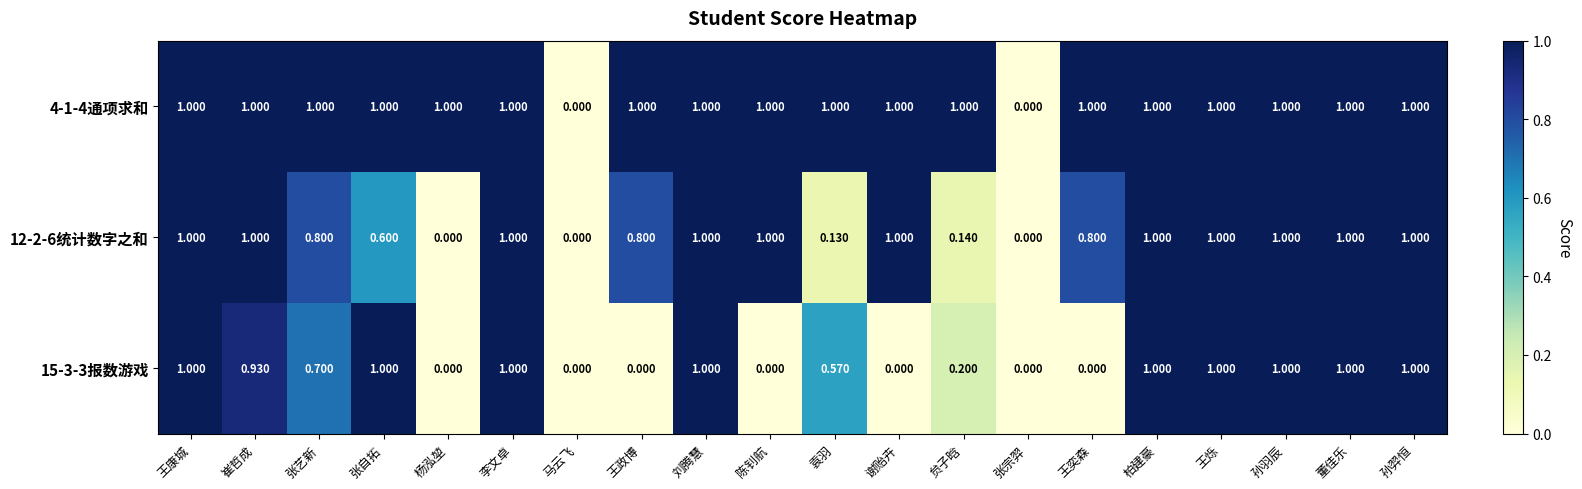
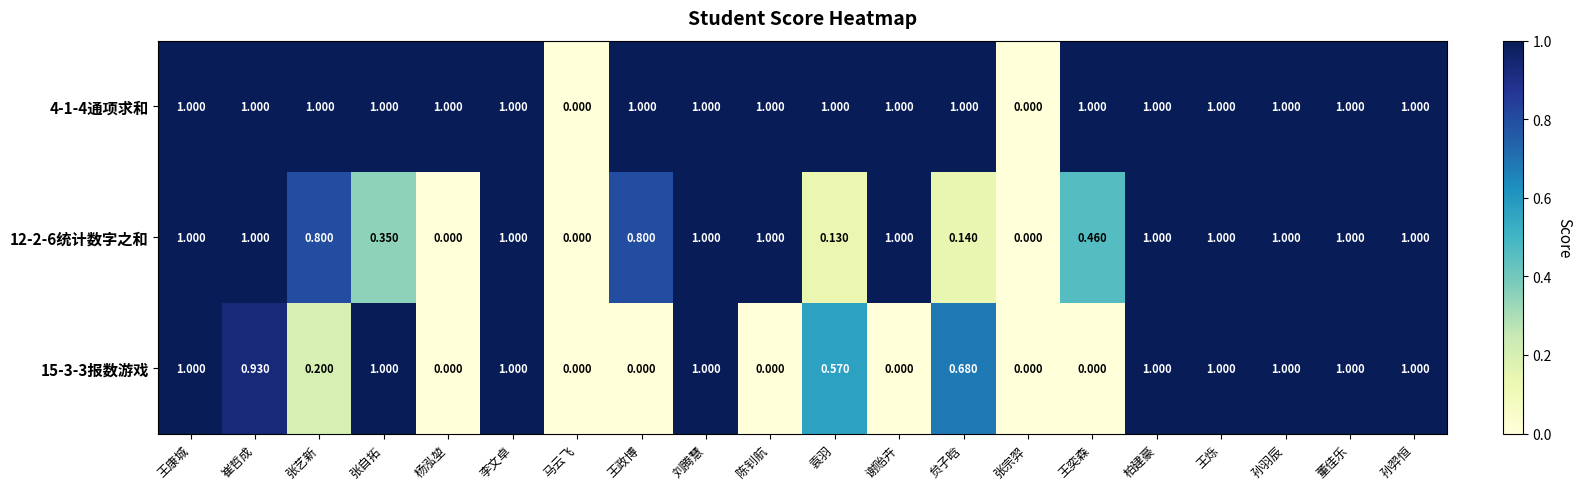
  {
    "4-1-4通项求和": {
      "王康城": 1.000,
      "崔哲成": 1.000,
      "张艺新": 1.000,
      "张自拓": 1.000,
      "杨泓堃": 1.000,
      "李文卓": 1.000,
      "马云飞": 0.000,
      "王政博": 1.000,
      "刘腾慧": 1.000,
      "陈钊航": 1.000,
      "袁羽": 1.000,
      "谢贻卉": 1.000,
      "贠子晗": 1.000,
      "张宗羿": 0.000,
      "王奕森": 1.000,
      "柏建豪": 1.000,
      "王烁": 1.000,
      "孙羽辰": 1.000,
      "董佳乐": 1.000,
      "孙羿恒": 1.000
    },
    "12-2-6统计数字之和": {
      "王康城": 1.000,
      "崔哲成": 1.000,
      "张艺新": 0.800,
-     "张自拓": 0.600,
+     "张自拓": 0.350,
      "杨泓堃": 0.000,
      "李文卓": 1.000,
      "马云飞": 0.000,
      "王政博": 0.800,
      "刘腾慧": 1.000,
      "陈钊航": 1.000,
      "袁羽": 0.130,
      "谢贻卉": 1.000,
      "贠子晗": 0.140,
      "张宗羿": 0.000,
-     "王奕森": 0.800,
+     "王奕森": 0.460,
      "柏建豪": 1.000,
      "王烁": 1.000,
      "孙羽辰": 1.000,
      "董佳乐": 1.000,
      "孙羿恒": 1.000
    },
    "15-3-3报数游戏": {
      "王康城": 1.000,
      "崔哲成": 0.930,
-     "张艺新": 0.700,
+     "张艺新": 0.200,
      "张自拓": 1.000,
      "杨泓堃": 0.000,
      "李文卓": 1.000,
      "马云飞": 0.000,
      "王政博": 0.000,
      "刘腾慧": 1.000,
      "陈钊航": 0.000,
      "袁羽": 0.570,
      "谢贻卉": 0.000,
-     "贠子晗": 0.200,
+     "贠子晗": 0.680,
      "张宗羿": 0.000,
      "王奕森": 0.000,
      "柏建豪": 1.000,
      "王烁": 1.000,
      "孙羽辰": 1.000,
      "董佳乐": 1.000,
      "孙羿恒": 1.000
    }
  }
